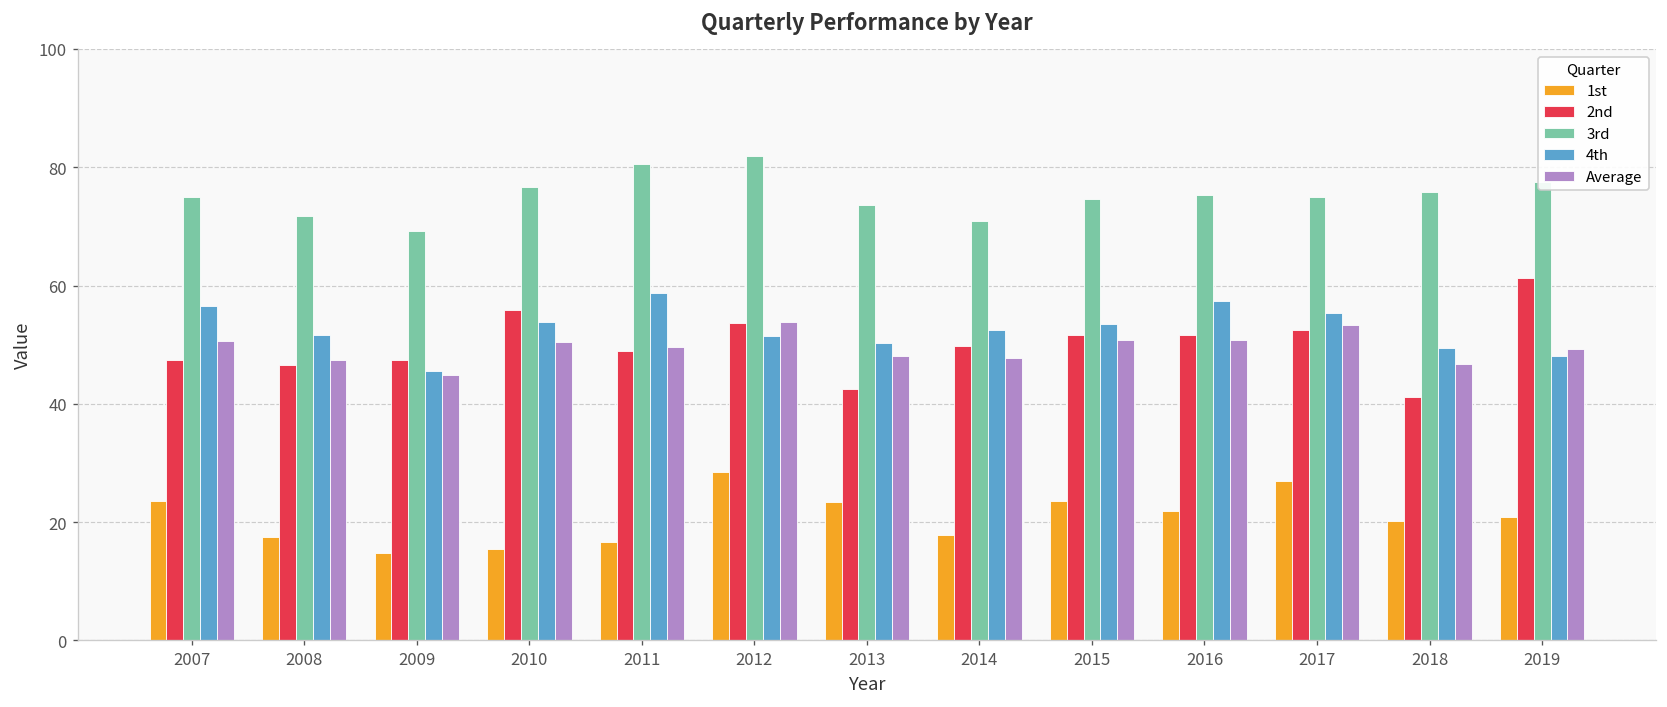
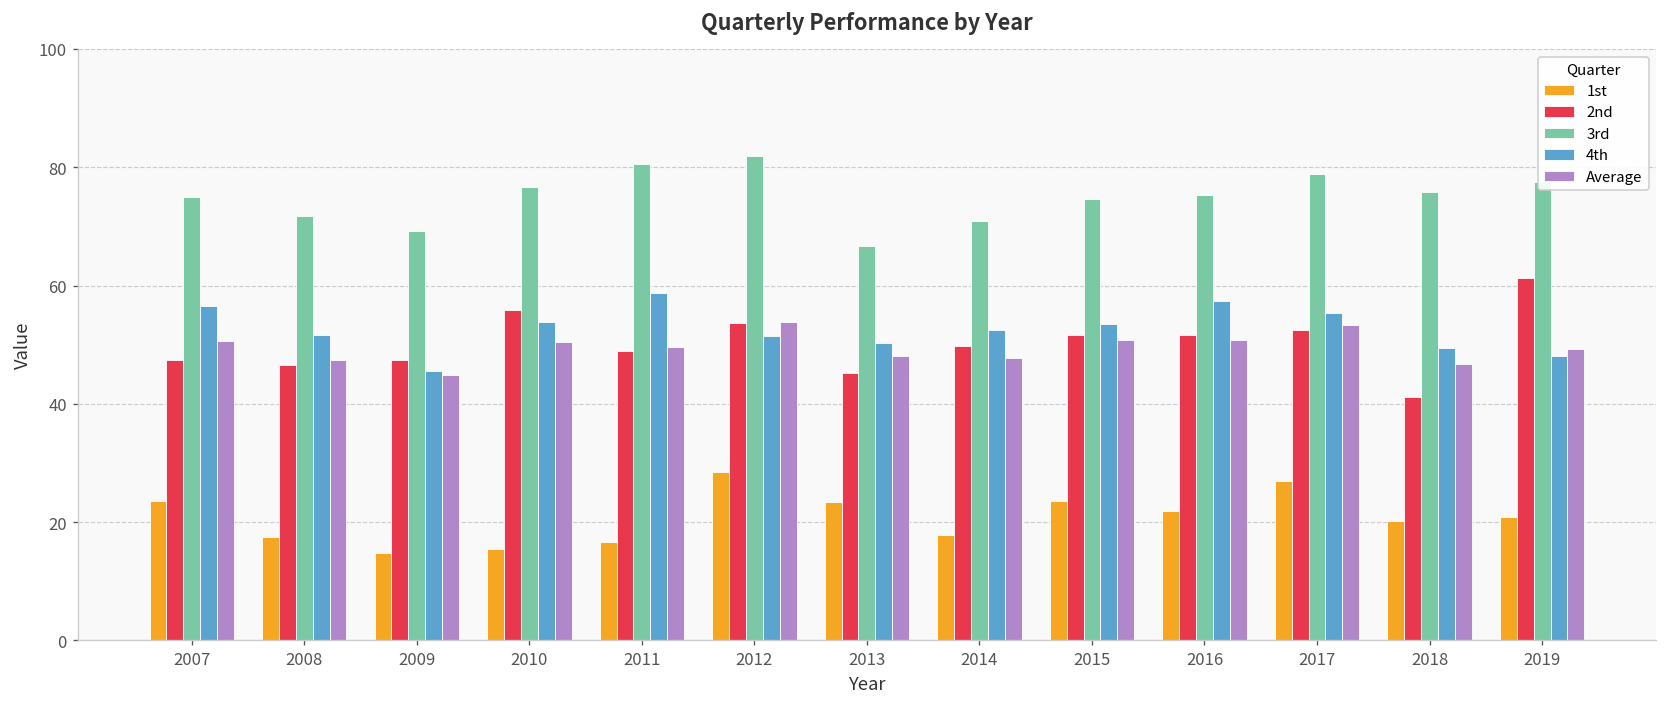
  {
    "1st": {
      "2007": 24,
      "2008": 18,
      "2009": 15,
      "2010": 15,
      "2011": 17,
      "2012": 29,
      "2013": 23,
      "2014": 18,
      "2015": 24,
      "2016": 22,
      "2017": 27,
      "2018": 20,
      "2019": 21
    },
    "2nd": {
      "2007": 47,
      "2008": 47,
      "2009": 47,
      "2010": 56,
      "2011": 49,
      "2012": 54,
-     "2013": 42,
+     "2013": 45,
      "2014": 50,
      "2015": 52,
      "2016": 52,
      "2017": 52,
      "2018": 41,
      "2019": 61
    },
    "3rd": {
      "2007": 75,
      "2008": 72,
      "2009": 69,
      "2010": 77,
      "2011": 81,
      "2012": 82,
-     "2013": 74,
+     "2013": 67,
      "2014": 71,
      "2015": 75,
      "2016": 75,
-     "2017": 75,
+     "2017": 79,
      "2018": 76
    },
    "4th": {
      "2007": 57,
      "2008": 52,
      "2009": 46,
      "2010": 54,
      "2011": 59,
      "2012": 51,
      "2013": 50,
      "2014": 52,
      "2015": 54,
      "2016": 57,
      "2017": 55,
      "2018": 50,
      "2019": 48
    },
    "Average": {
      "2007": 51,
      "2008": 47,
      "2009": 45,
      "2010": 50,
      "2011": 50,
      "2012": 54,
      "2013": 48,
      "2014": 48,
      "2015": 51,
      "2016": 51,
      "2017": 53,
      "2018": 47,
      "2019": 49
    }
  }
